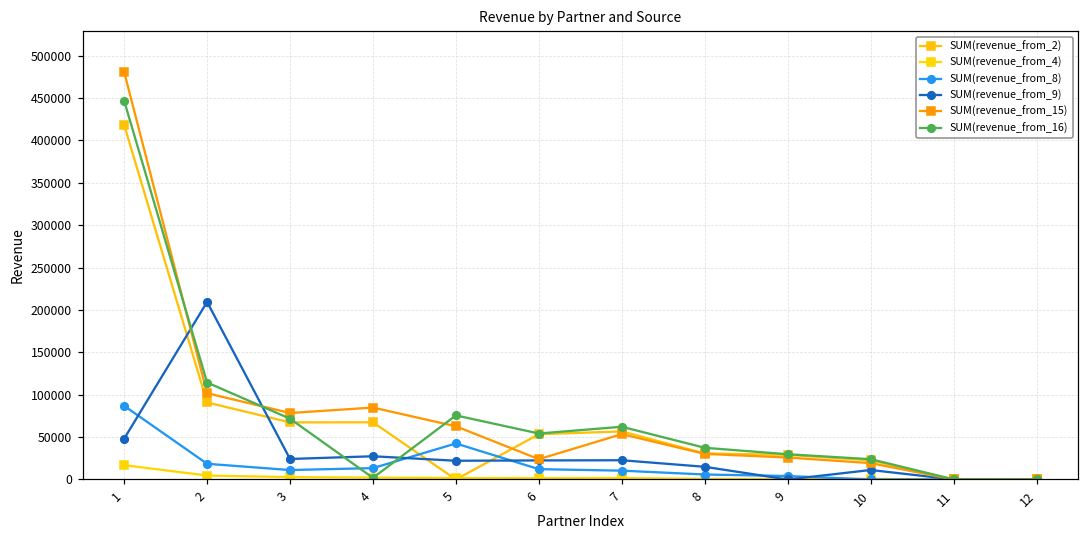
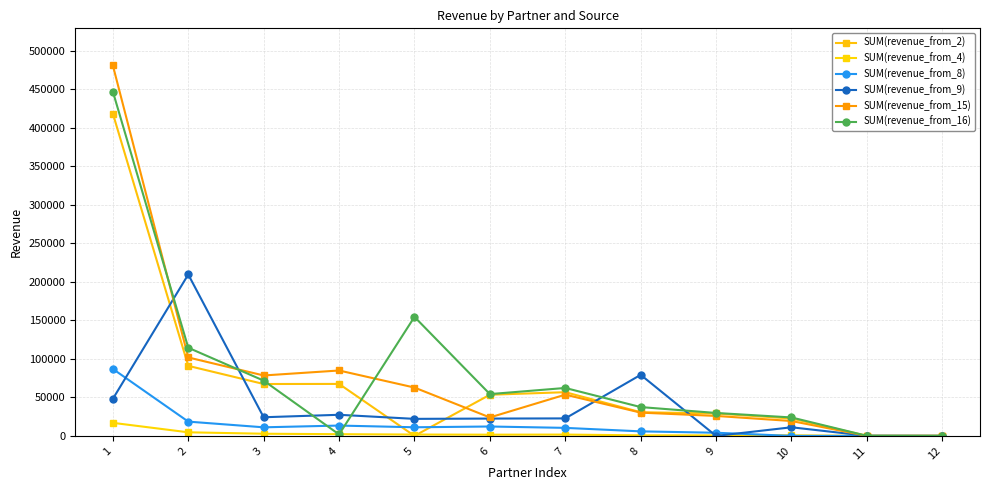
  {
    "SUM(revenue_from_8)": {
      "1": 90000,
      "2": 20000,
      "3": 10000,
      "4": 10000,
-     "5": 40000,
+     "5": 10000,
      "6": 10000,
      "7": 10000,
      "8": 10000,
      "9": 0
    },
    "SUM(revenue_from_9)": {
      "1": 50000,
      "2": 210000,
      "3": 20000,
      "4": 30000,
      "5": 20000,
      "7": 20000,
-     "8": 10000,
+     "8": 80000,
      "10": 10000
    },
    "SUM(revenue_from_16)": {
      "1": 450000,
      "2": 110000,
      "3": 70000,
-     "5": 80000,
+     "5": 150000,
      "7": 60000,
      "8": 40000
    }
  }
